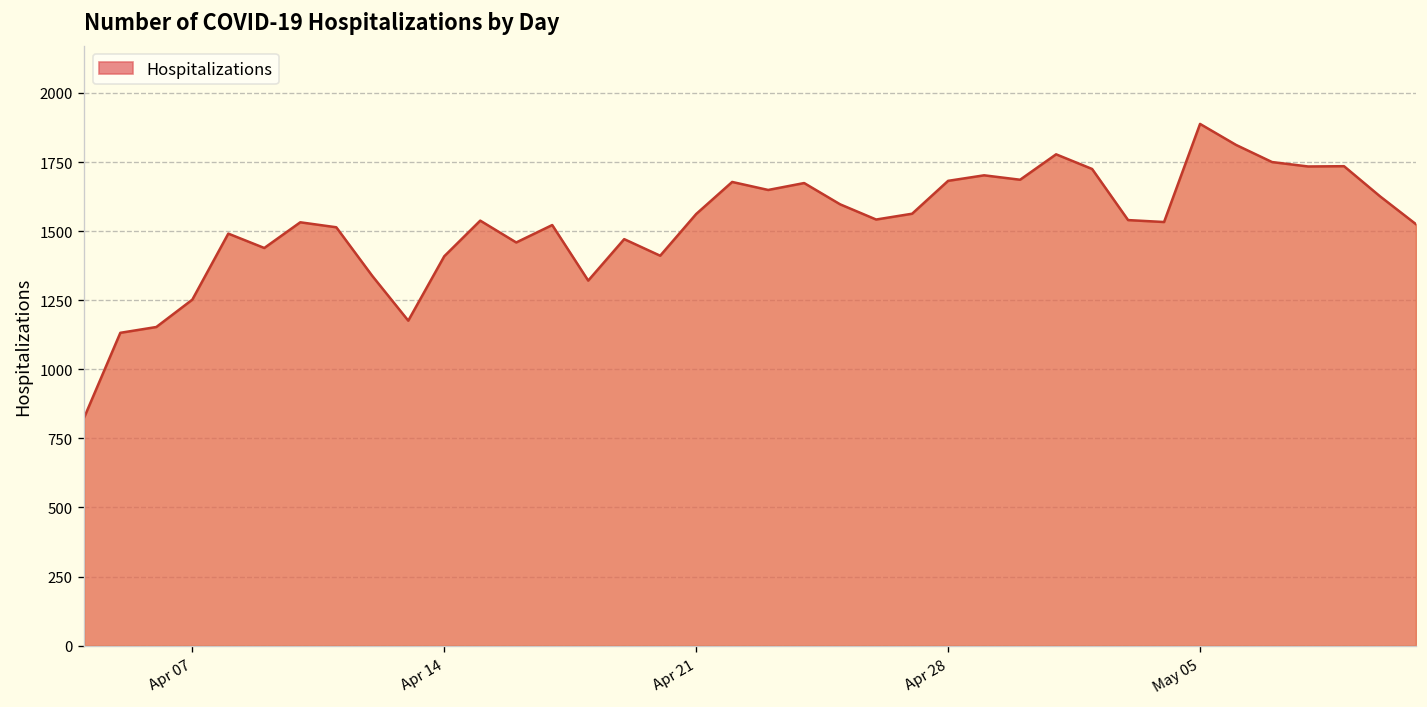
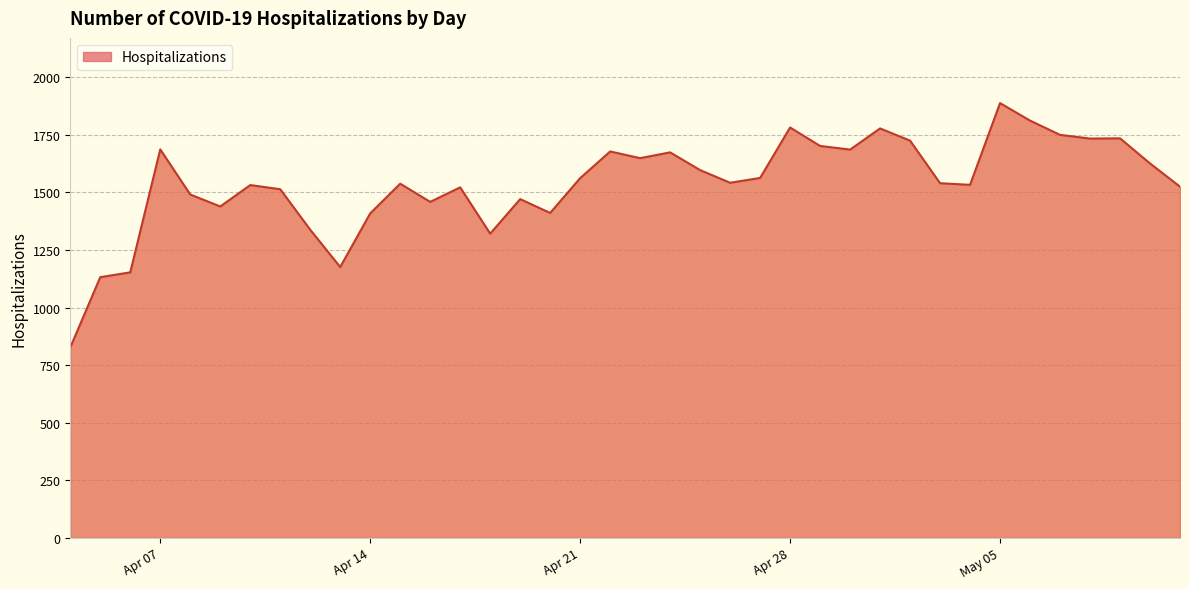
  {
-   "Apr 07": 1250,
+   "Apr 07": 1690,
    "Apr 14": 1410,
    "Apr 21": 1560,
-   "Apr 28": 1680,
+   "Apr 28": 1780,
    "May 05": 1890
  }
